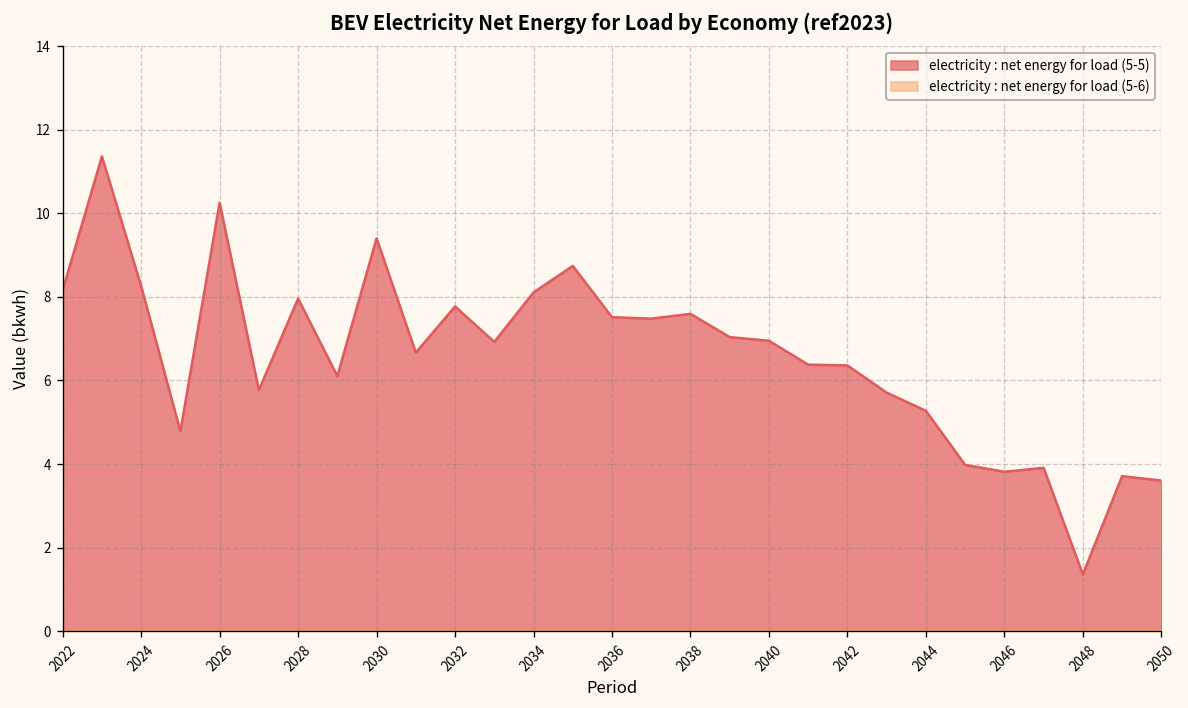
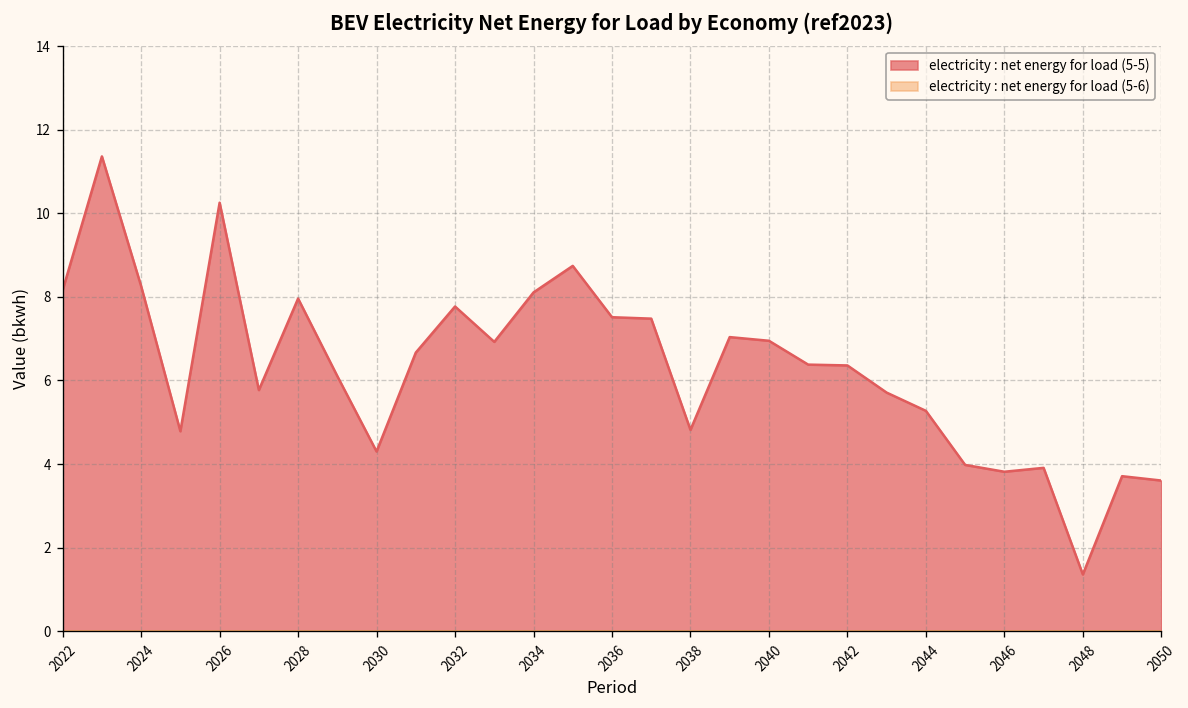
  {
    "electricity : net energy for load (5-5)": {
      "2022": 8.2,
      "2024": 8.3,
      "2026": 10.3,
      "2028": 8.0,
-     "2030": 9.4,
+     "2030": 4.3,
      "2032": 7.8,
      "2034": 8.1,
      "2036": 7.5,
-     "2038": 7.6,
+     "2038": 4.8,
      "2040": 6.9,
      "2042": 6.4,
      "2044": 5.3,
      "2046": 3.8,
      "2048": 1.4,
      "2050": 3.6
    },
    "electricity : net energy for load (5-6)": {
      "2022": 0.0,
      "2024": 0.0,
      "2026": 0.0,
      "2028": 0.0,
      "2030": 0.0,
      "2032": 0.0,
      "2034": 0.0,
      "2036": 0.0,
      "2038": 0.0,
      "2040": 0.0,
      "2042": 0.0,
      "2044": 0.0,
      "2046": 0.0,
      "2048": 0.0,
      "2050": 0.0
    }
  }
